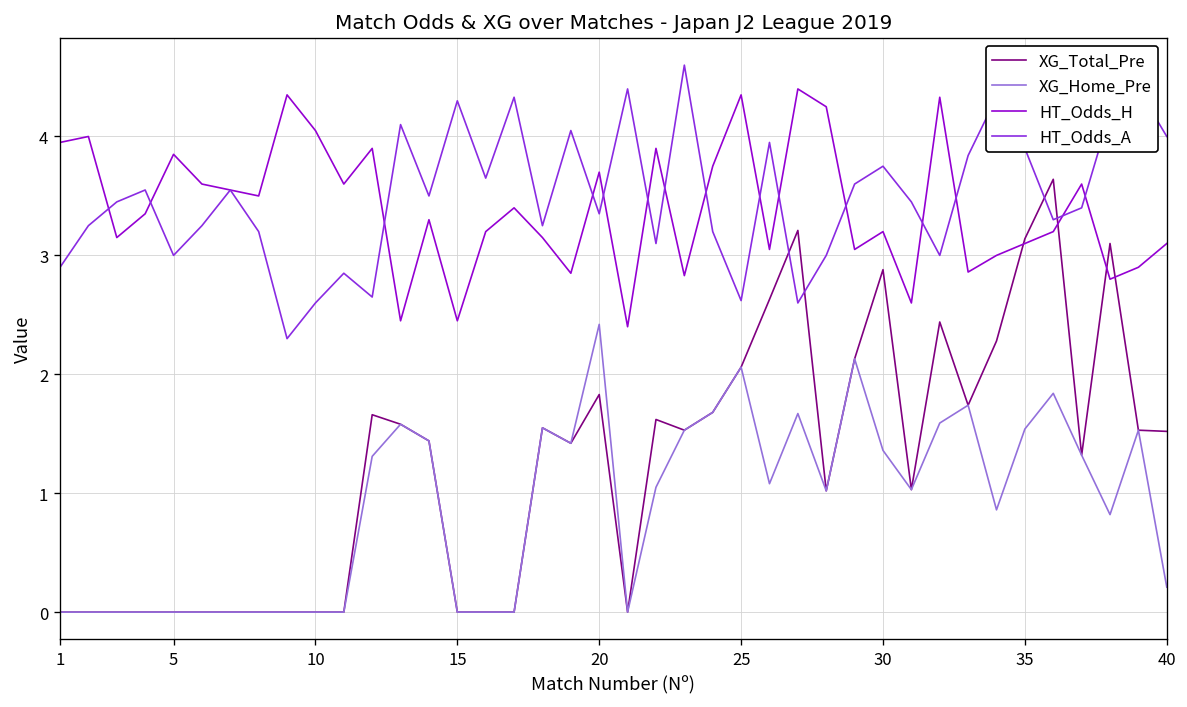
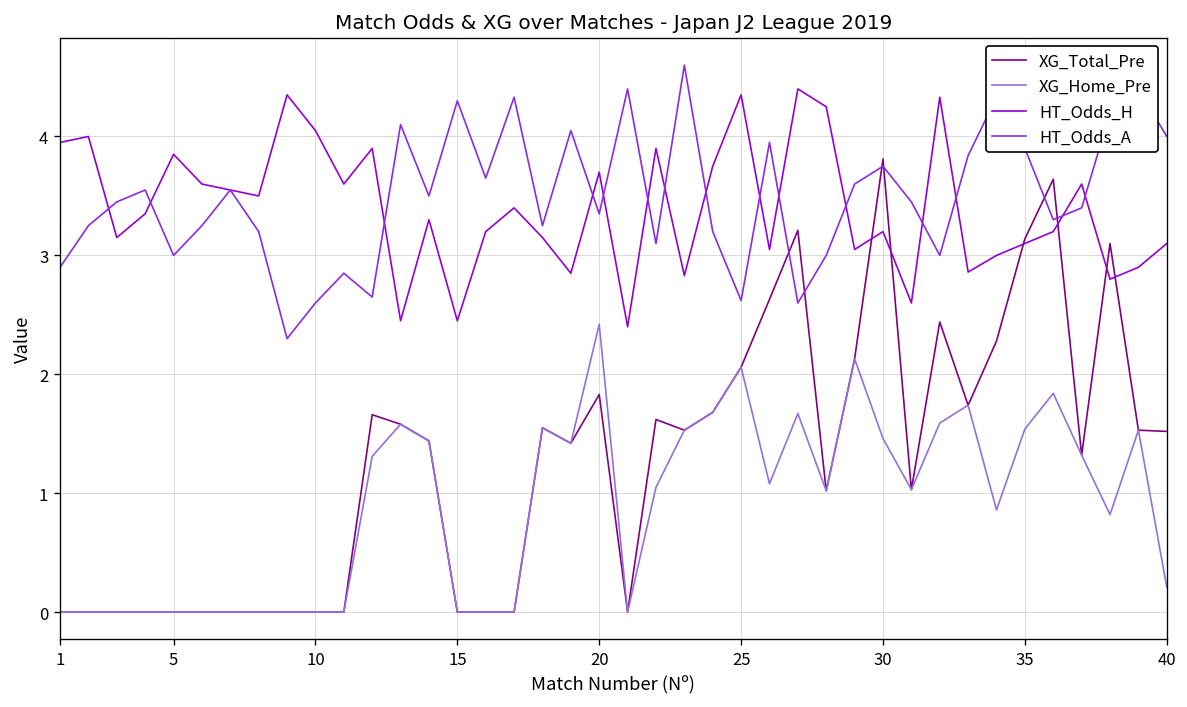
  {
    "XG_Total_Pre": {
      "20": 1.8,
-     "30": 2.9,
+     "30": 3.8,
      "35": 3.1,
      "40": 1.5
    },
    "XG_Home_Pre": {
      "20": 2.4,
-     "30": 1.4,
+     "30": 1.5,
      "35": 1.5,
      "40": 0.2
    }
  }
